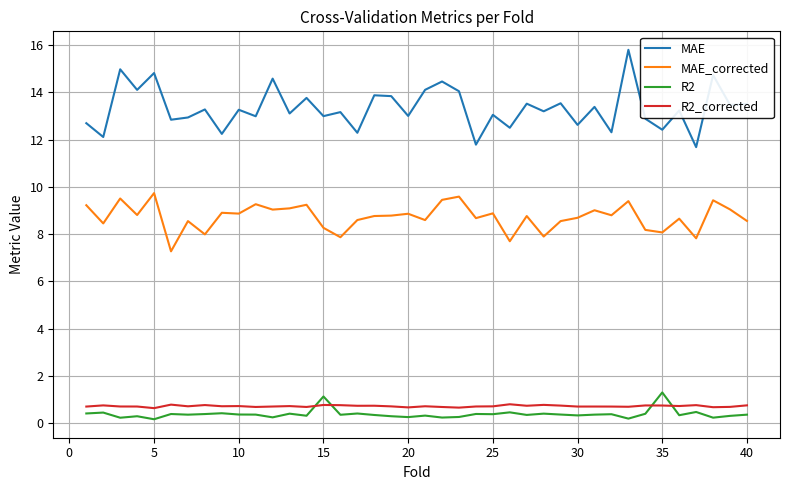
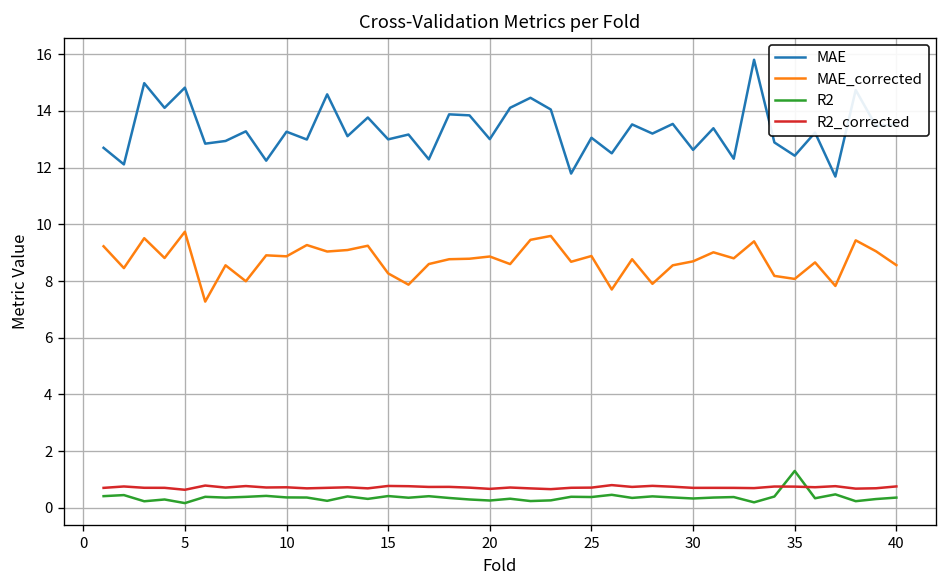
  {
    "MAE": {
      "5": 14.8,
      "10": 13.3,
      "15": 13.0,
      "20": 13.0,
      "25": 13.1,
      "30": 12.6,
      "35": 12.4
    },
    "MAE_corrected": {
      "5": 9.7,
      "10": 8.9,
      "15": 8.3,
      "20": 8.9,
      "25": 8.9,
      "30": 8.7,
      "35": 8.1,
      "40": 8.6
    },
    "R2": {
      "5": 0.2,
      "10": 0.4,
-     "15": 1.1,
+     "15": 0.4,
      "20": 0.3,
      "25": 0.4,
      "30": 0.3,
      "35": 1.3,
      "40": 0.4
    },
    "R2_corrected": {
      "5": 0.6,
      "10": 0.7,
      "15": 0.8,
      "20": 0.7,
      "25": 0.7,
      "30": 0.7,
      "35": 0.7,
      "40": 0.8
    }
  }
